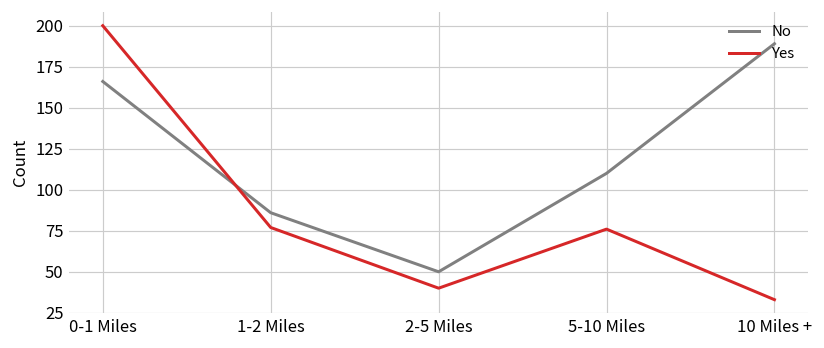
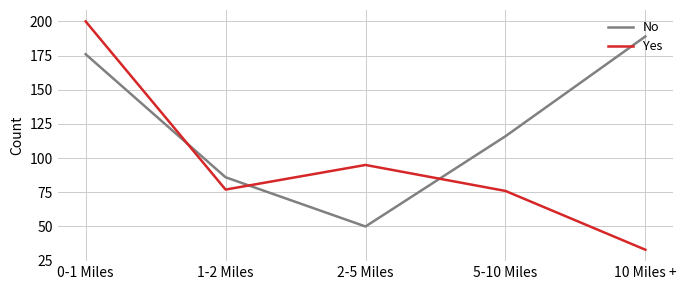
  {
    "No": {
-     "0-1 Miles": 166,
+     "0-1 Miles": 176,
      "1-2 Miles": 86,
      "2-5 Miles": 50,
-     "5-10 Miles": 110,
+     "5-10 Miles": 116,
      "10 Miles +": 189
    },
    "Yes": {
      "0-1 Miles": 200,
      "1-2 Miles": 77,
-     "2-5 Miles": 40,
+     "2-5 Miles": 95,
      "5-10 Miles": 76,
      "10 Miles +": 33
    }
  }
